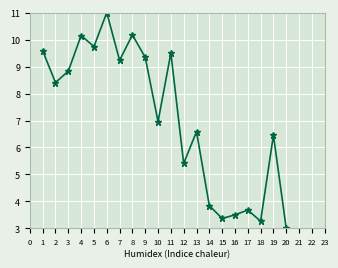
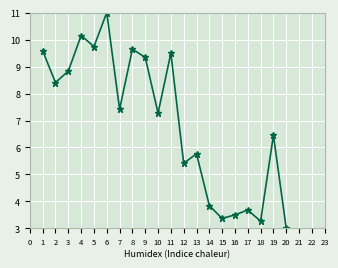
  {
    "1": 9.6,
    "2": 8.4,
    "3": 8.8,
    "4": 10.2,
    "5": 9.7,
    "6": 11.0,
-   "7": 9.2,
-   "8": 10.2,
+   "7": 7.4,
+   "8": 9.6,
    "9": 9.3,
-   "10": 7.0,
+   "10": 7.3,
    "11": 9.5,
    "12": 5.4,
-   "13": 6.6,
+   "13": 5.8,
    "14": 3.8,
    "15": 3.4,
    "16": 3.5,
    "17": 3.7,
    "18": 3.3,
    "19": 6.5,
    "20": 3.0
  }
